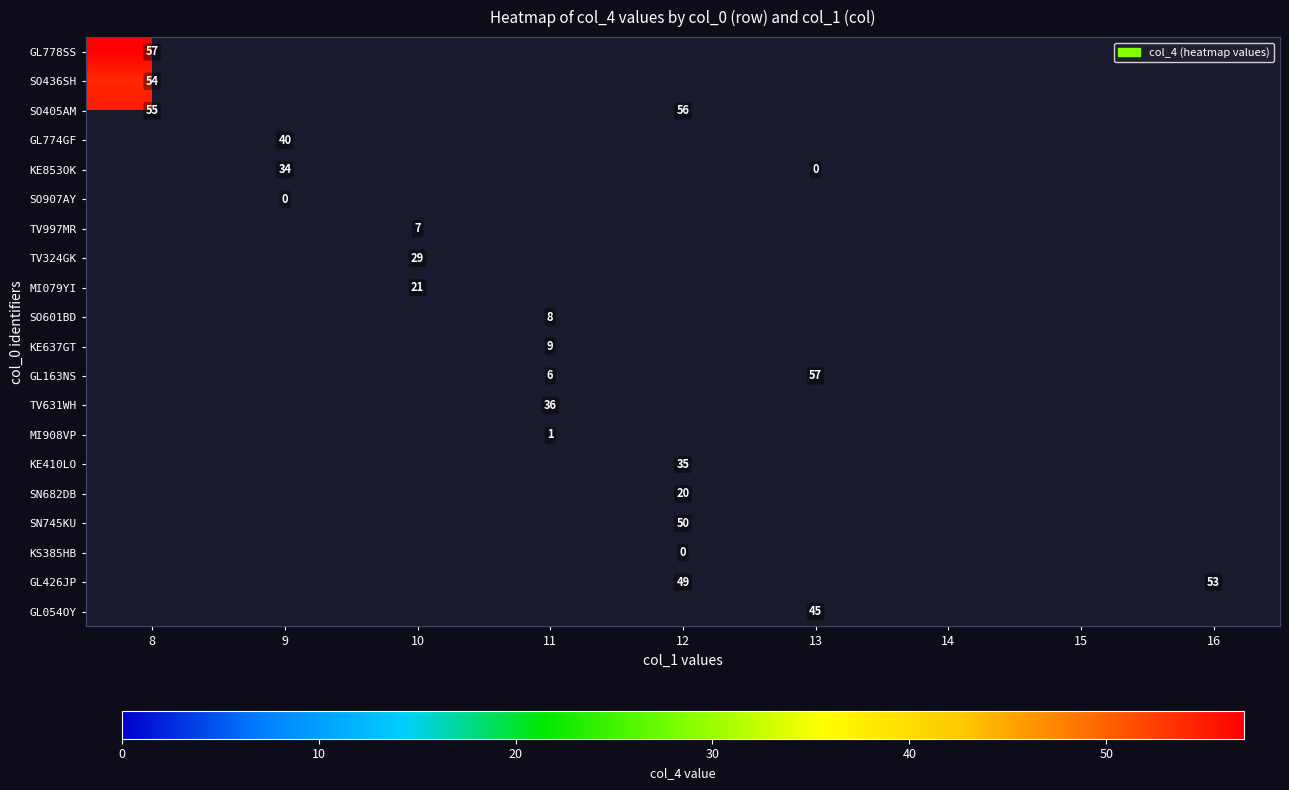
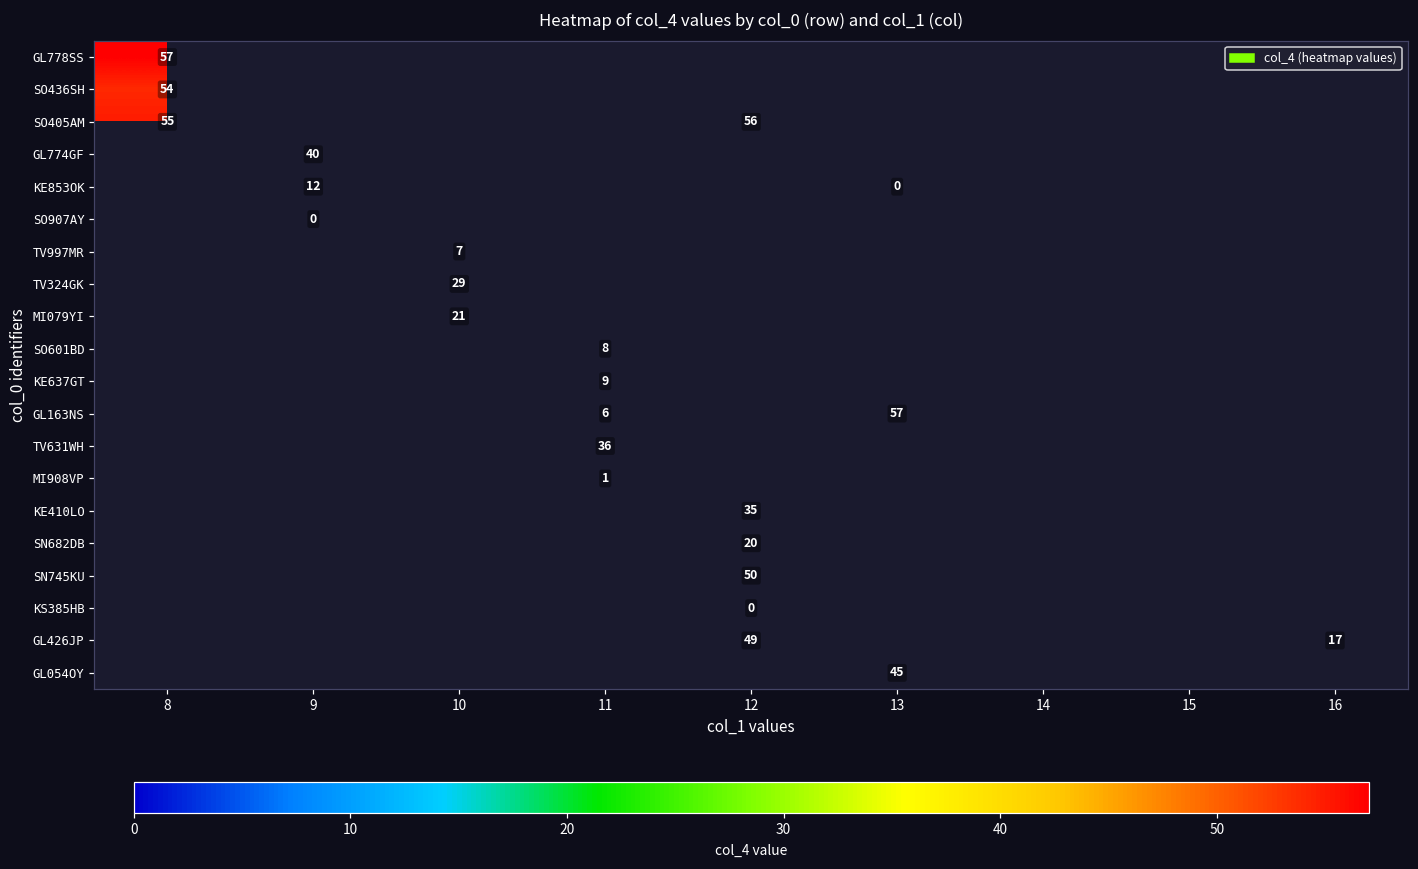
  {
    "KE853OK": {
-     "9": 34
+     "9": 12
    },
    "GL426JP": {
-     "16": 53
+     "16": 17
    }
  }
